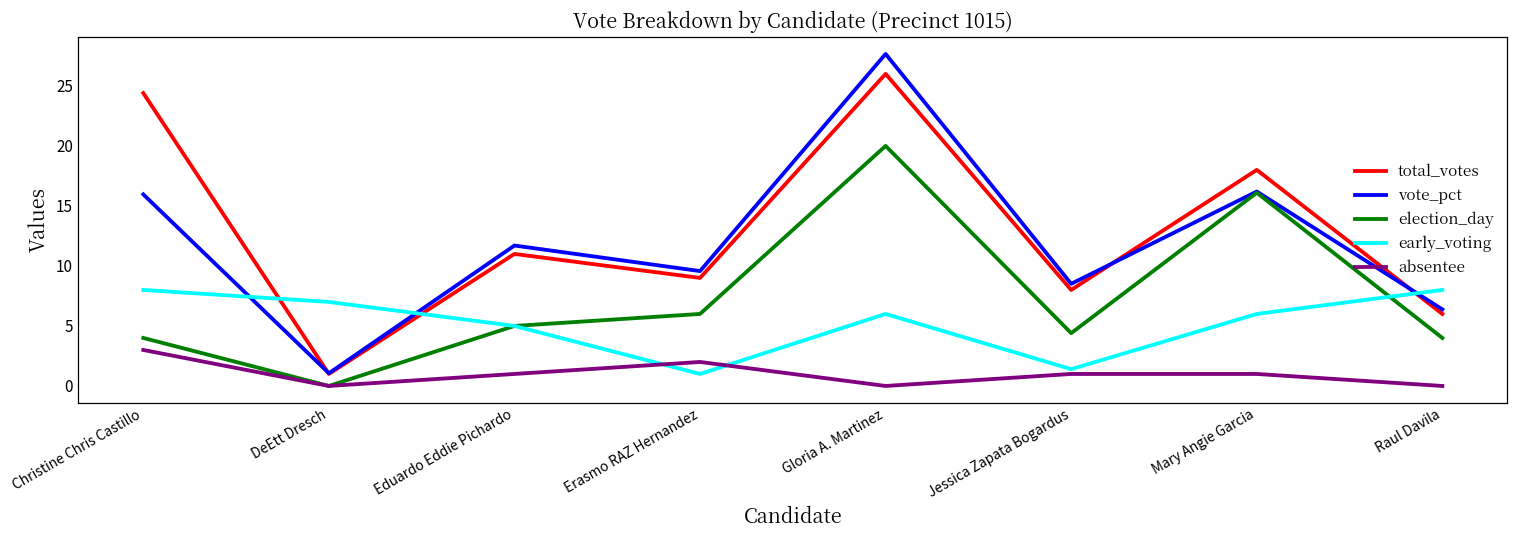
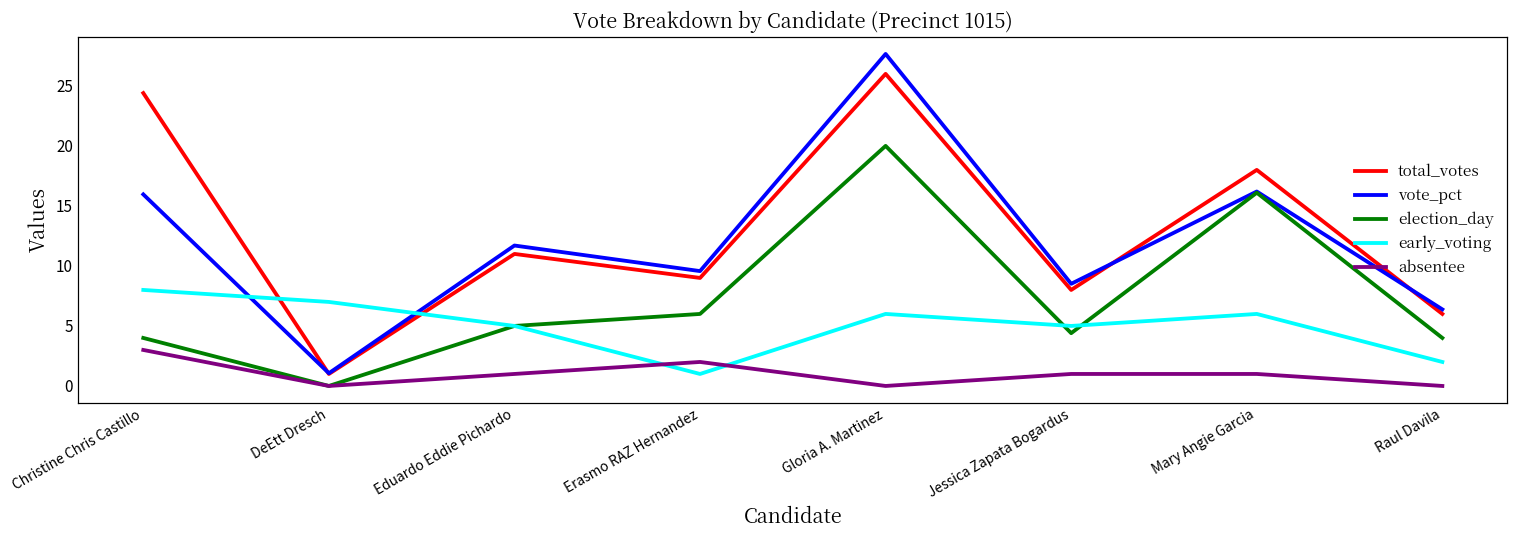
  {
    "total_votes": {
      "Christine Chris Castillo": 24.4,
      "Eduardo Eddie Pichardo": 11.0,
      "Erasmo RAZ Hernandez": 9.0,
      "Gloria A. Martinez": 26.0,
      "Jessica Zapata Bogardus": 8.0,
      "Mary Angie Garcia": 18.0,
      "Raul Davila": 6.0
    },
    "vote_pct": {
      "Christine Chris Castillo": 16.0,
      "Eduardo Eddie Pichardo": 11.7,
      "Erasmo RAZ Hernandez": 9.6,
      "Gloria A. Martinez": 27.7,
      "Jessica Zapata Bogardus": 8.5,
      "Raul Davila": 6.4
    },
    "election_day": {
      "Christine Chris Castillo": 4.0,
      "Erasmo RAZ Hernandez": 6.0,
      "Gloria A. Martinez": 20.0,
      "Jessica Zapata Bogardus": 4.4,
      "Raul Davila": 4.0
    },
    "early_voting": {
      "Christine Chris Castillo": 8.0,
      "DeEtt Dresch": 7.0,
      "Erasmo RAZ Hernandez": 1.0,
      "Gloria A. Martinez": 6.0,
-     "Jessica Zapata Bogardus": 1.4,
+     "Jessica Zapata Bogardus": 5.0,
      "Mary Angie Garcia": 6.0,
-     "Raul Davila": 8
+     "Raul Davila": 2
    },
    "absentee": {
      "Christine Chris Castillo": 3.0,
      "Eduardo Eddie Pichardo": 1.0,
      "Erasmo RAZ Hernandez": 2.0,
      "Gloria A. Martinez": 0.0,
      "Jessica Zapata Bogardus": 1.0,
      "Mary Angie Garcia": 1.0,
      "Raul Davila": 0.0
    }
  }
